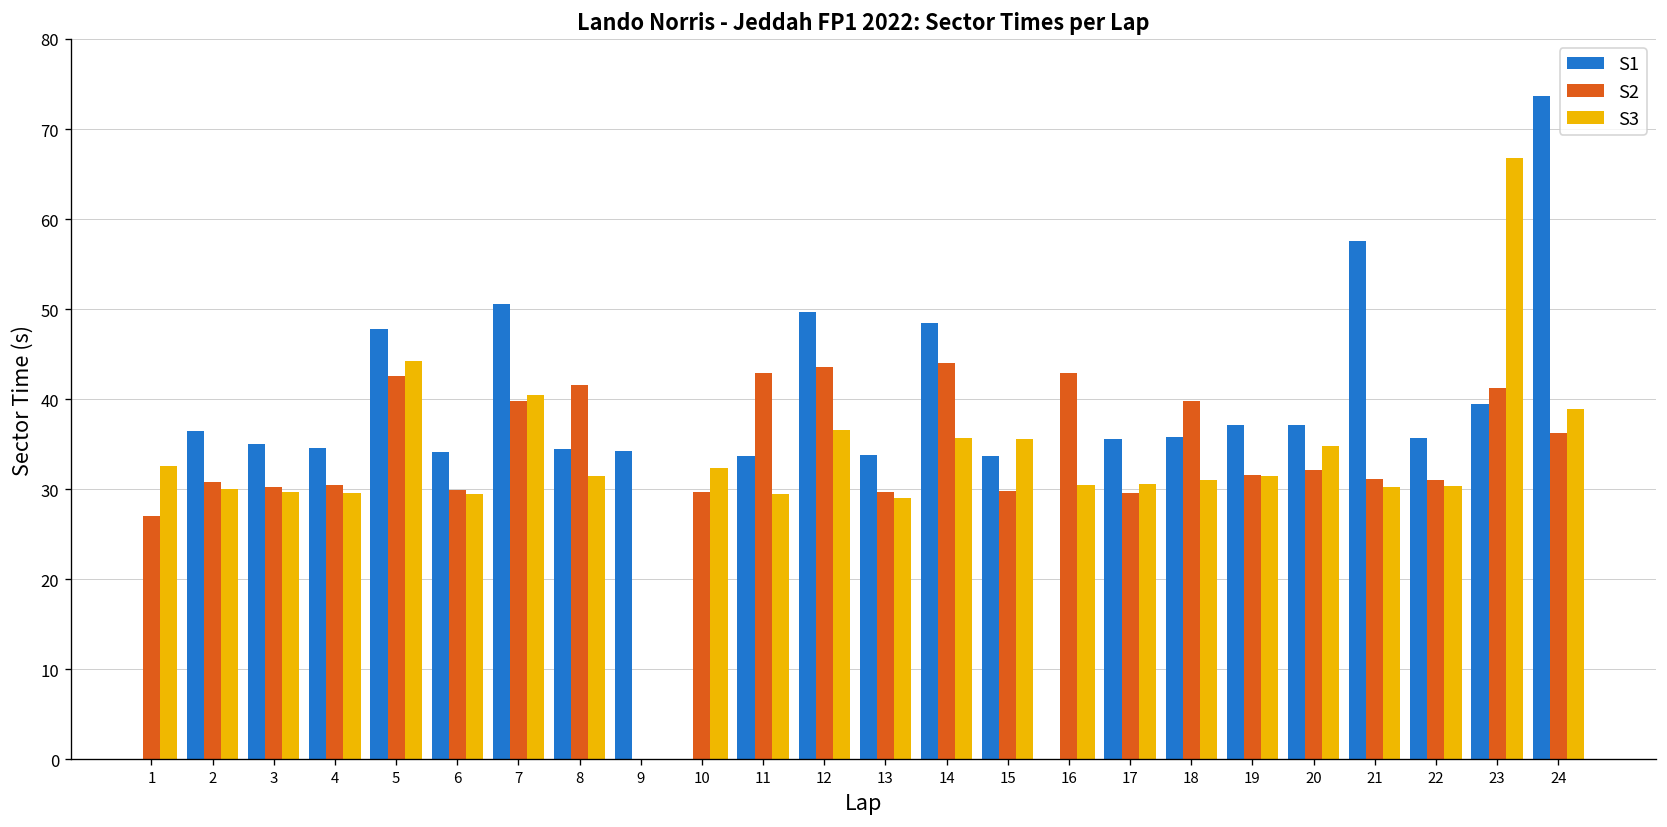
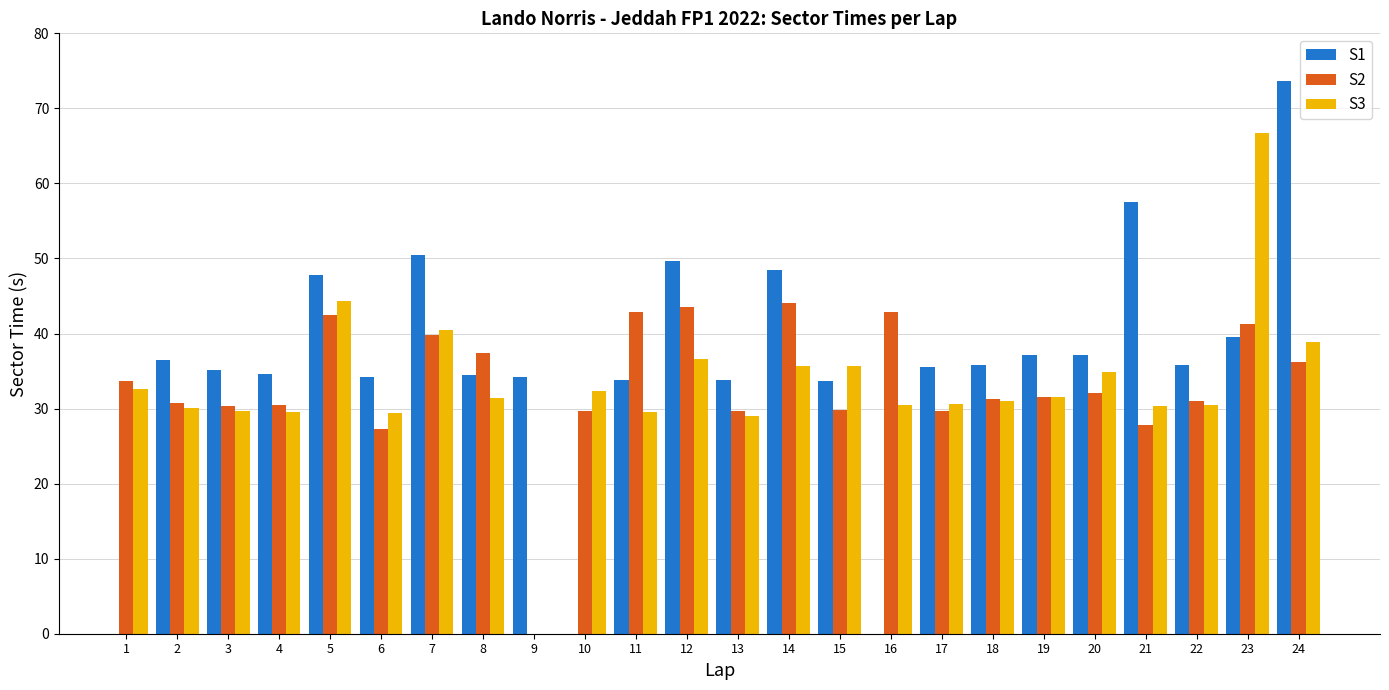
  {
    "S2": {
-     "1": 27,
+     "1": 34,
      "2": 31,
      "3": 30,
      "4": 30,
      "5": 43,
-     "6": 30,
+     "6": 27,
      "7": 40,
-     "8": 42,
+     "8": 37,
      "10": 30,
      "11": 43,
      "12": 44,
      "13": 30,
      "14": 44,
      "15": 30,
      "16": 43,
      "17": 30,
-     "18": 40,
+     "18": 31,
      "19": 32,
      "20": 32,
-     "21": 31,
+     "21": 28,
      "22": 31,
      "23": 41,
      "24": 36
    }
  }
